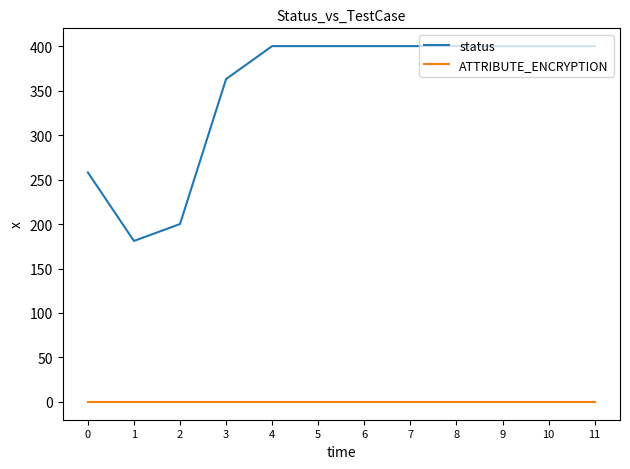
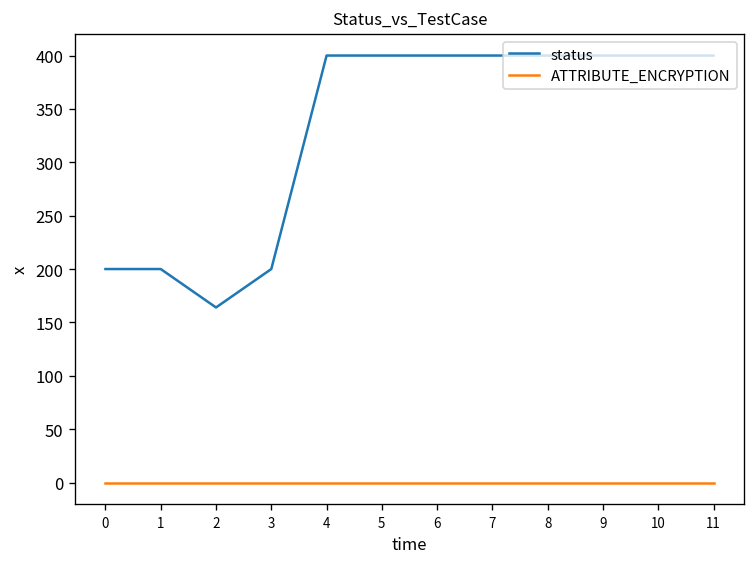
  {
    "status": {
-     "0": 260,
-     "1": 180,
-     "2": 200,
-     "3": 360,
+     "0": 200,
+     "1": 200,
+     "2": 160,
+     "3": 200,
      "4": 400,
      "5": 400,
      "6": 400,
      "7": 400
    },
    "ATTRIBUTE_ENCRYPTION": {
      "0": 0,
      "1": 0,
      "2": 0,
      "3": 0,
      "4": 0,
      "5": 0,
      "6": 0,
      "7": 0,
      "8": 0,
      "9": 0,
      "10": 0,
      "11": 0
    }
  }
